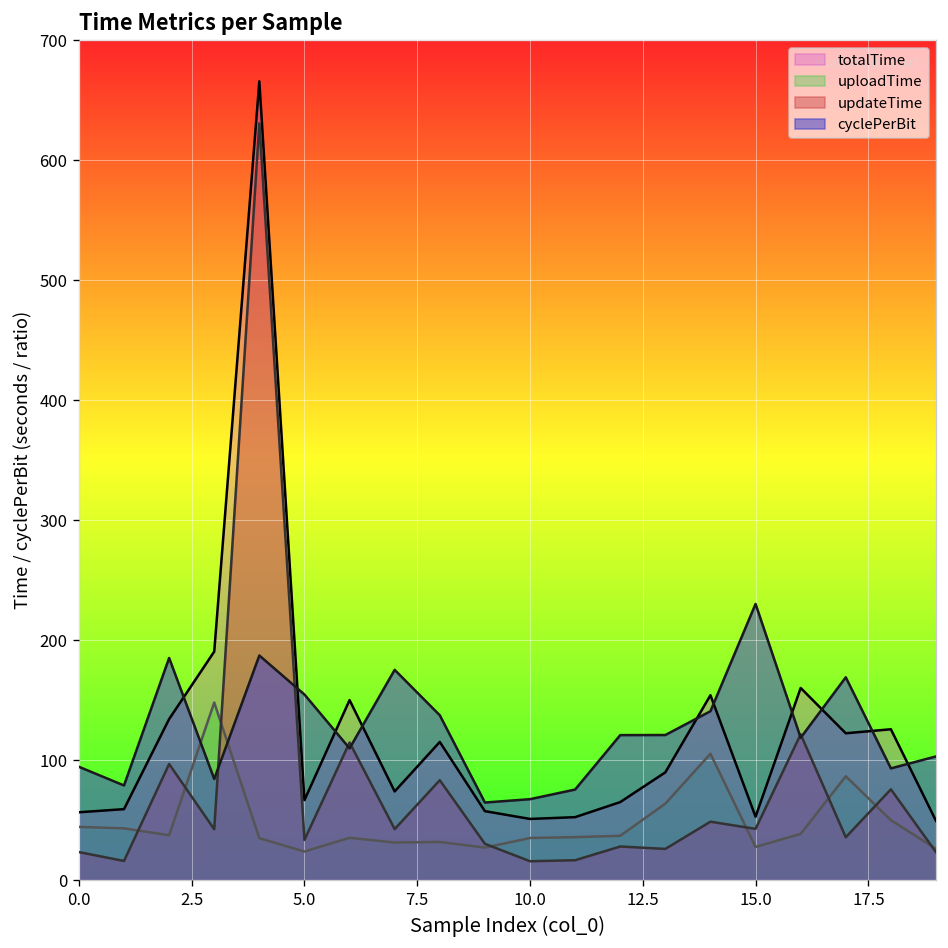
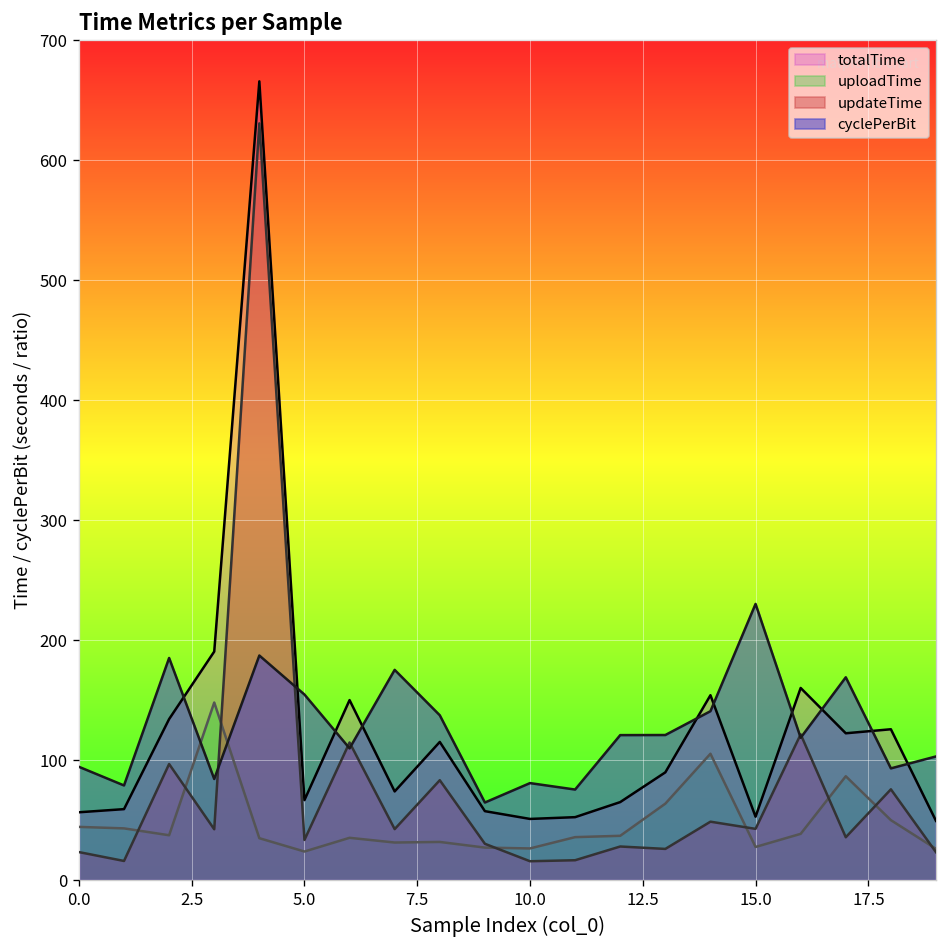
  {
    "totalTime": {
      "0.0": 57,
      "5.0": 67,
      "10.0": 51,
      "15.0": 53
    },
    "uploadTime": {
      "0.0": 44,
      "5.0": 24,
-     "10.0": 35,
+     "10.0": 26,
      "15.0": 28
    },
    "updateTime": {
      "0.0": 23,
      "5.0": 34,
      "10.0": 16,
      "15.0": 43
    },
    "cyclePerBit": {
      "0.0": 94,
      "5.0": 155,
-     "10.0": 68,
+     "10.0": 81,
      "15.0": 230
    }
  }
